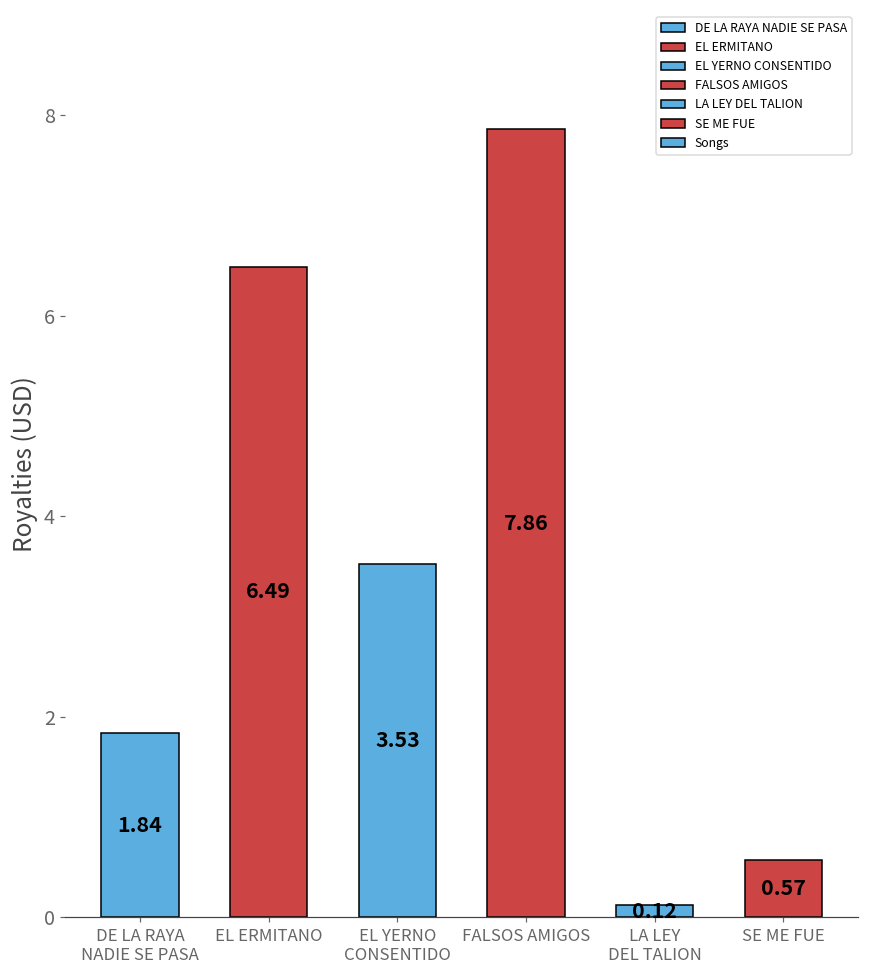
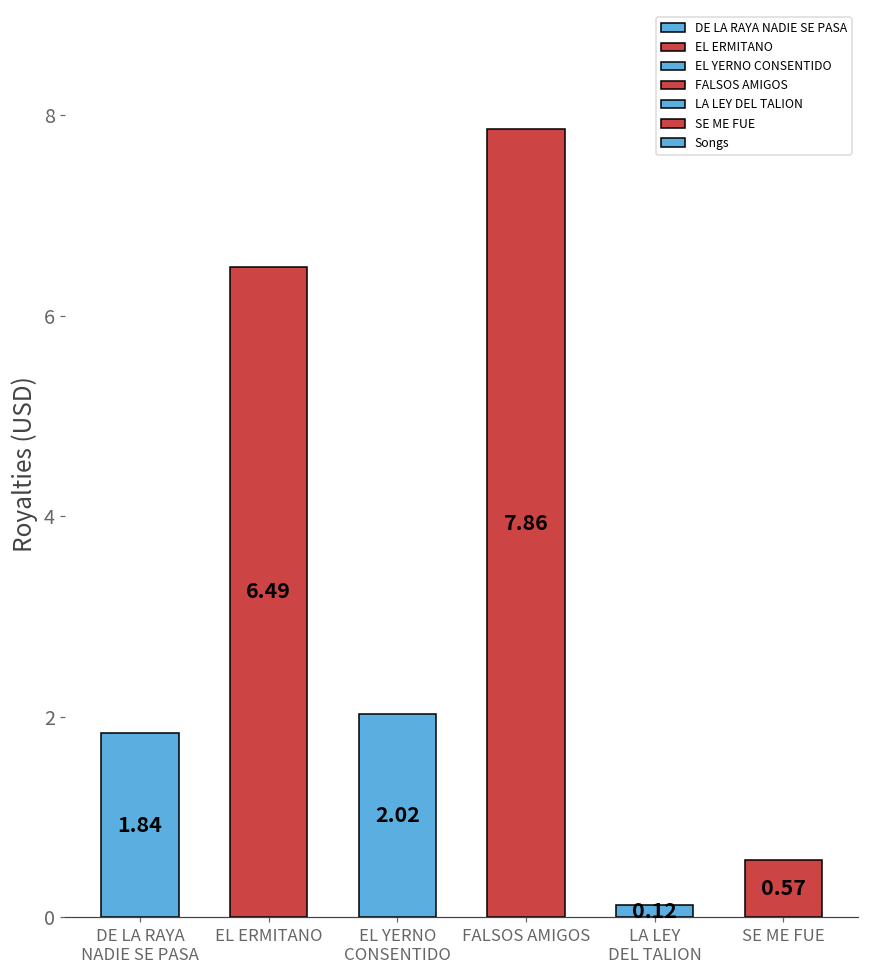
  {
    "DE LA RAYA NADIE SE PASA": 1.84,
    "EL ERMITANO": 6.49,
-   "EL YERNO CONSENTIDO": 3.53,
+   "EL YERNO CONSENTIDO": 2.02,
    "FALSOS AMIGOS": 7.86,
    "LA LEY DEL TALION": 0.12,
    "SE ME FUE": 0.57
  }
